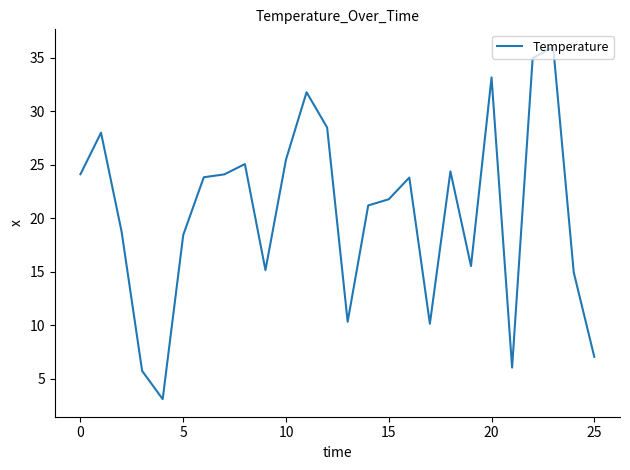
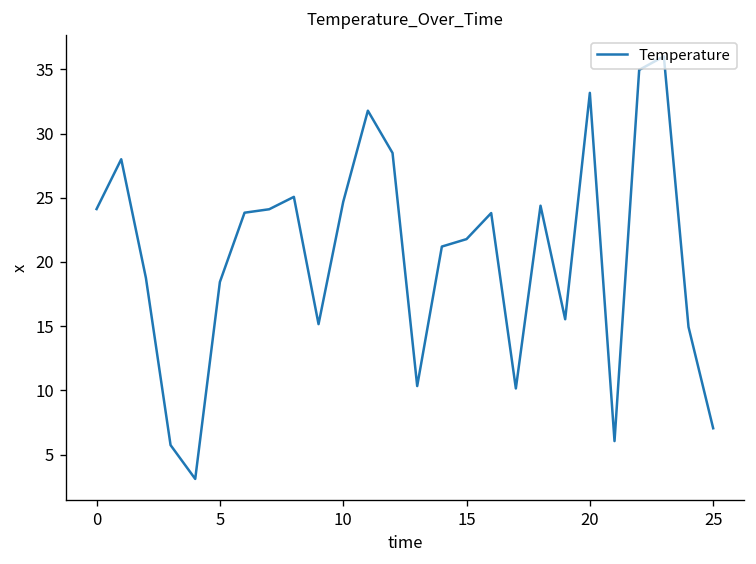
  {
    "0": 24.1,
    "5": 18.4,
-   "10": 25.5,
+   "10": 24.7,
    "15": 21.8,
    "20": 33.2,
    "25": 7.1
  }
